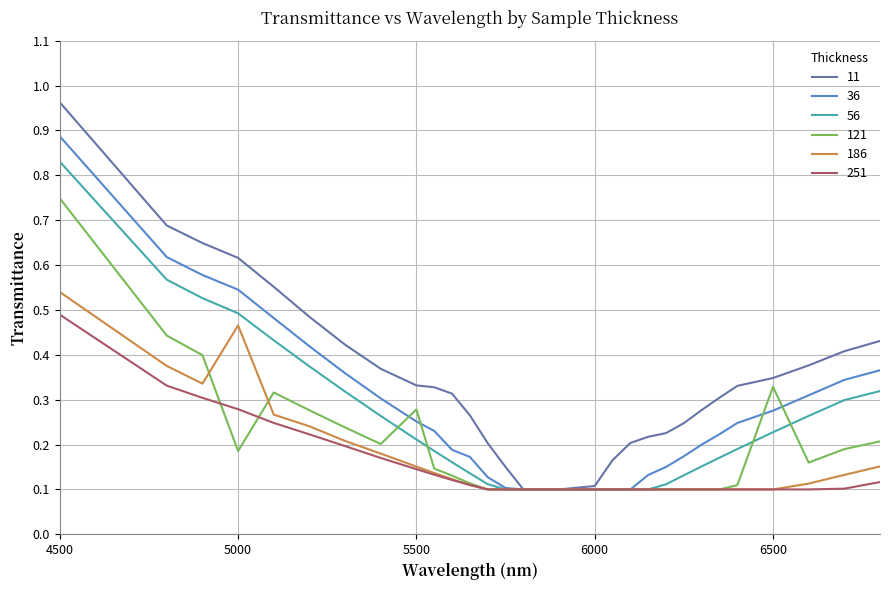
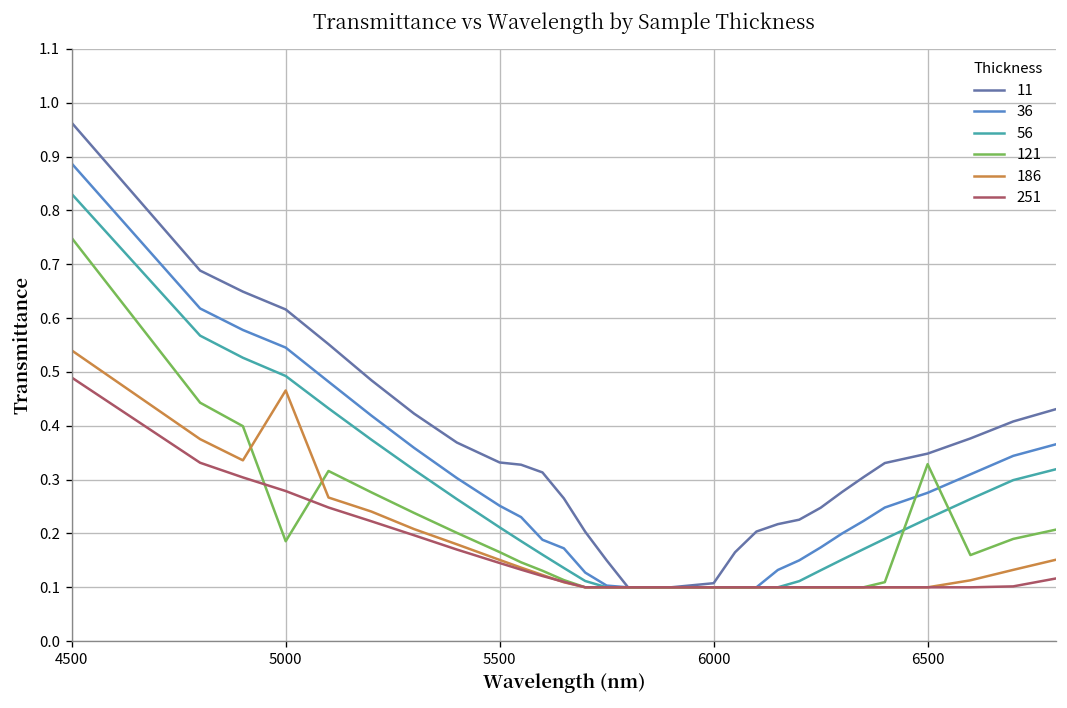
  {
    "121": {
      "4500": 0.75,
      "5000": 0.19,
-     "5500": 0.28,
+     "5500": 0.17,
      "6500": 0.33
    },
    "186": {
      "4500": 0.54,
      "5000": 0.47,
      "5500": 0.15
    },
    "251": {
      "4500": 0.49,
      "5000": 0.28,
      "5500": 0.15
    }
  }
